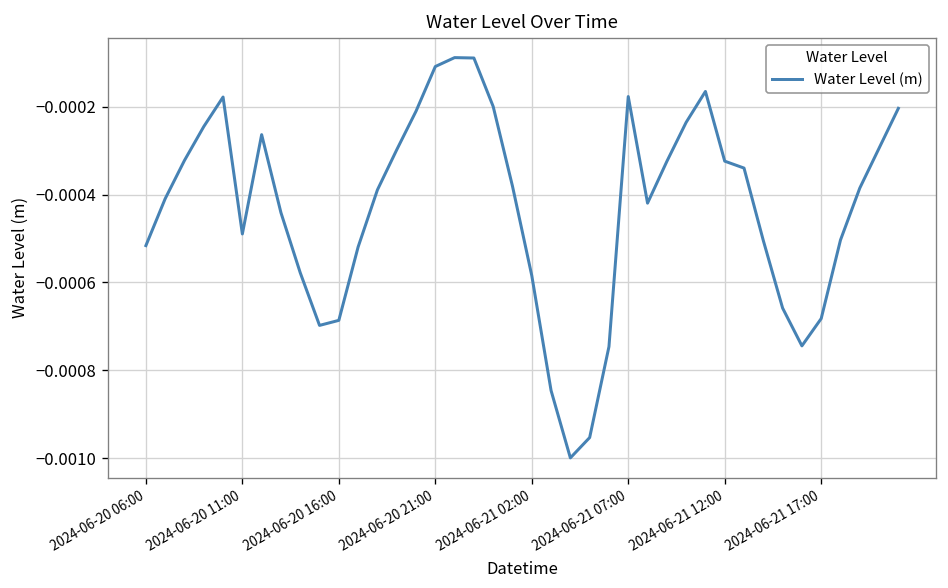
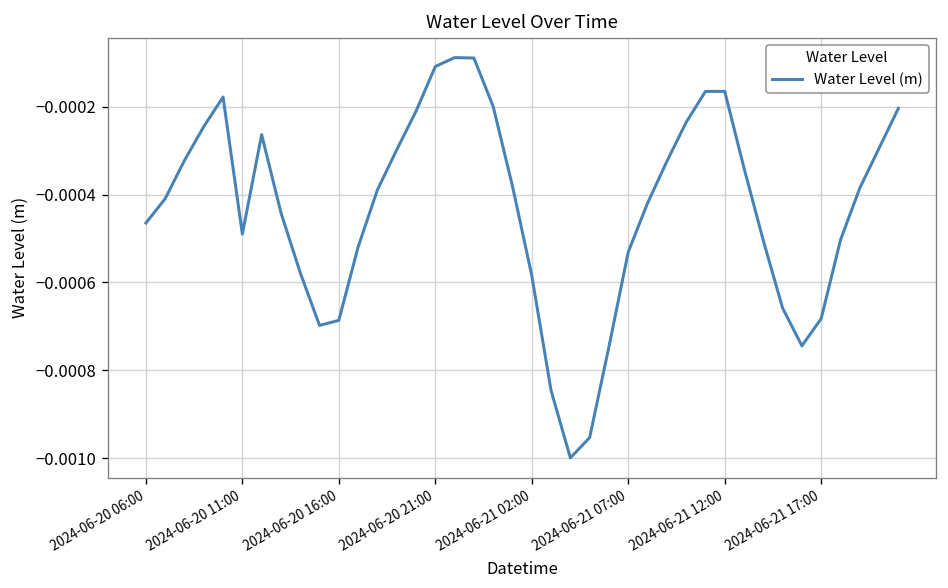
  {
-   "2024-06-20 06:00": -0.00052,
+   "2024-06-20 06:00": -0.00046,
    "2024-06-20 11:00": -0.00049,
    "2024-06-20 16:00": -0.00069,
    "2024-06-20 21:00": -0.00011,
    "2024-06-21 02:00": -0.00058,
-   "2024-06-21 07:00": -0.00018,
-   "2024-06-21 12:00": -0.00032,
+   "2024-06-21 07:00": -0.00053,
+   "2024-06-21 12:00": -0.00016,
    "2024-06-21 17:00": -0.00068
  }
